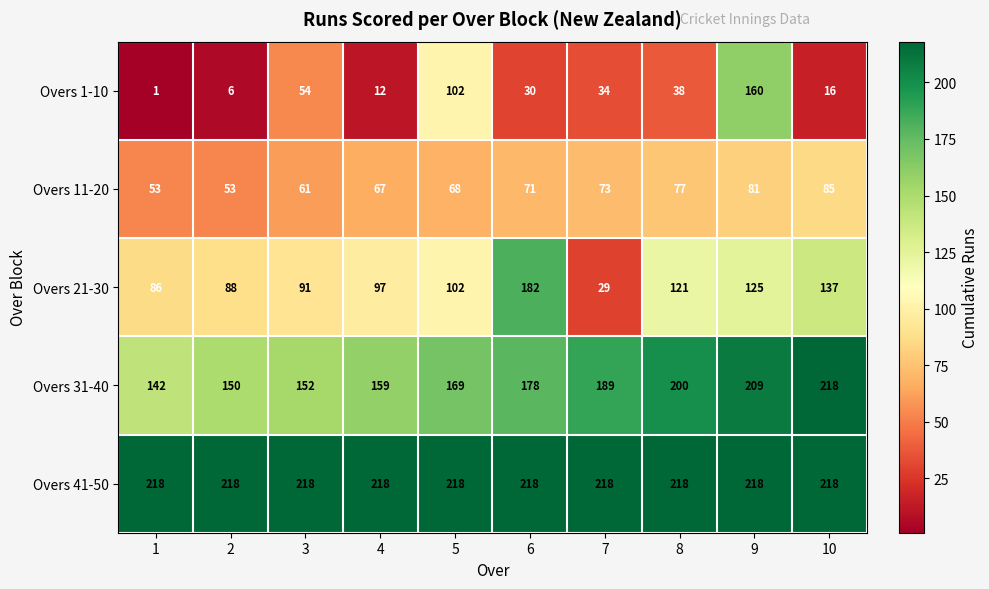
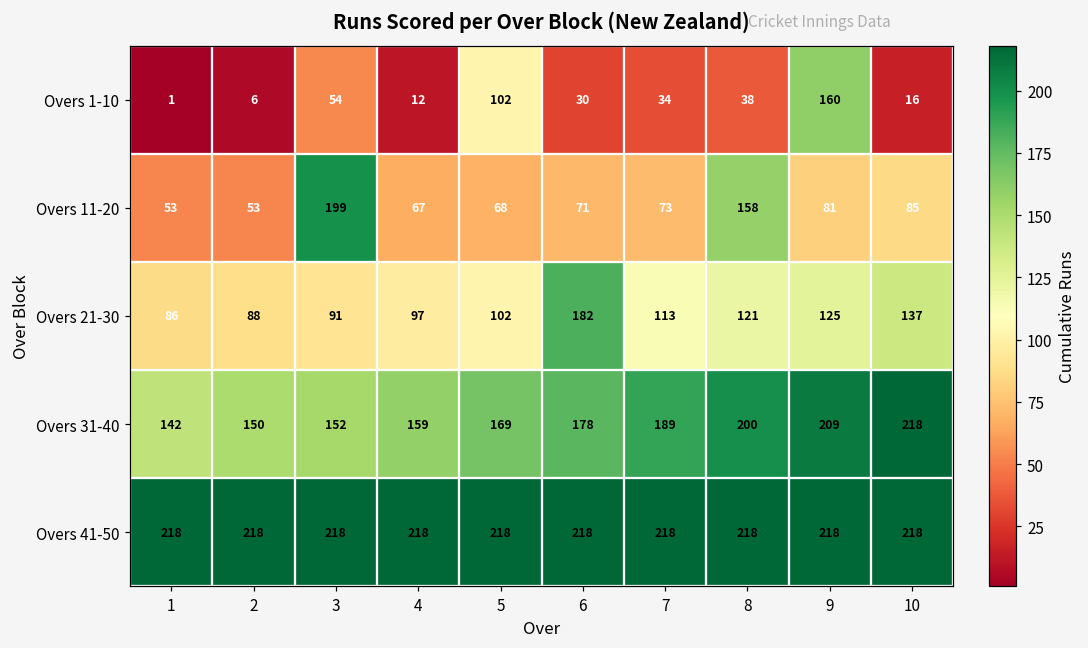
  {
    "Overs 1-10": {
      "1": 1,
      "2": 6,
      "3": 54,
      "4": 12,
      "5": 102,
      "6": 30,
      "7": 34,
      "8": 38,
      "9": 160,
      "10": 16
    },
    "Overs 11-20": {
      "1": 53,
      "2": 53,
-     "3": 61,
+     "3": 199,
      "4": 67,
      "5": 68,
      "6": 71,
      "7": 73,
-     "8": 77,
+     "8": 158,
      "9": 81,
      "10": 85
    },
    "Overs 21-30": {
      "1": 86,
      "2": 88,
      "3": 91,
      "4": 97,
      "5": 102,
      "6": 182,
-     "7": 29,
+     "7": 113,
      "8": 121,
      "9": 125,
      "10": 137
    },
    "Overs 31-40": {
      "1": 142,
      "2": 150,
      "3": 152,
      "4": 159,
      "5": 169,
      "6": 178,
      "7": 189,
      "8": 200,
      "9": 209,
      "10": 218
    },
    "Overs 41-50": {
      "1": 218,
      "2": 218,
      "3": 218,
      "4": 218,
      "5": 218,
      "6": 218,
      "7": 218,
      "8": 218,
      "9": 218,
      "10": 218
    }
  }
